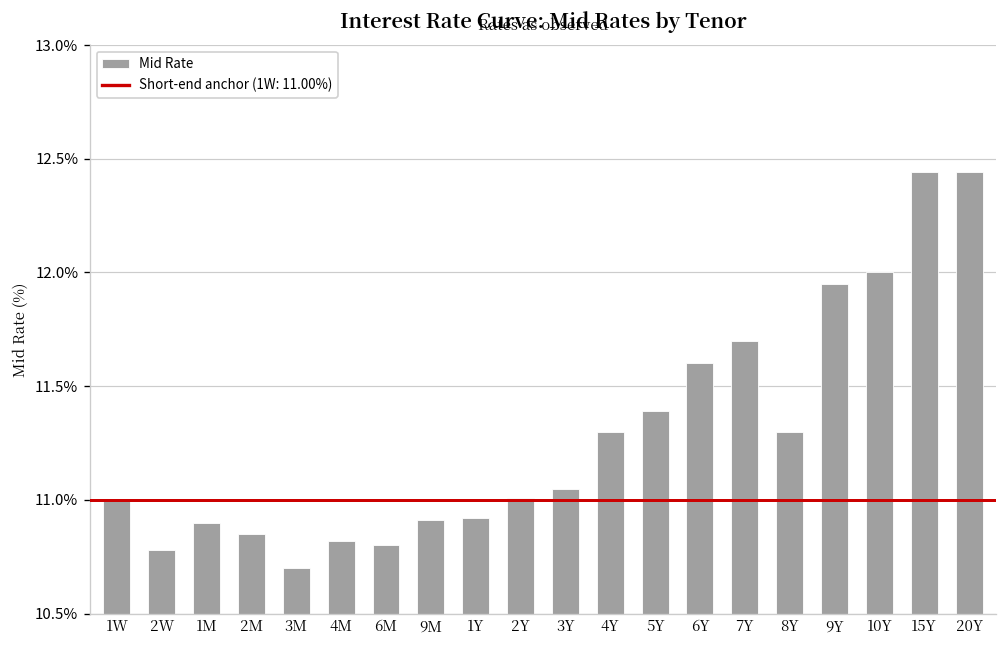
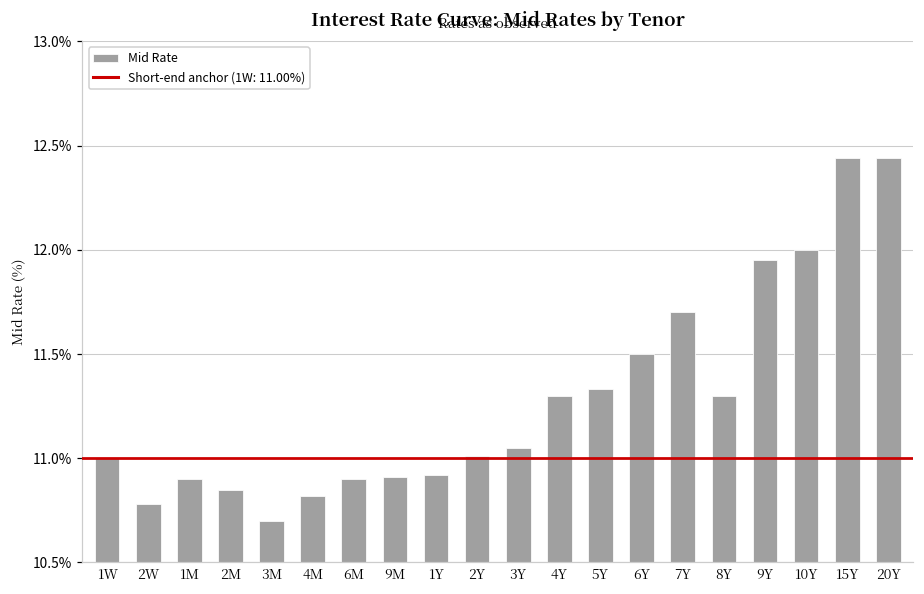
  {
    "1W": "11.00%",
    "2W": "10.78%",
    "1M": "10.90%",
    "2M": "10.85%",
    "3M": "10.70%",
    "4M": "10.82%",
-   "6M": "10.8%",
+   "6M": "10.9%",
    "9M": "10.91%",
    "1Y": "10.92%",
    "2Y": "11.01%",
    "3Y": "11.05%",
    "4Y": "11.30%",
-   "5Y": "11.39%",
-   "6Y": "11.6%",
+   "5Y": "11.33%",
+   "6Y": "11.5%",
    "7Y": "11.70%",
    "8Y": "11.30%",
    "9Y": "11.95%",
    "10Y": "12.00%",
    "15Y": "12.44%",
    "20Y": "12.44%"
  }
